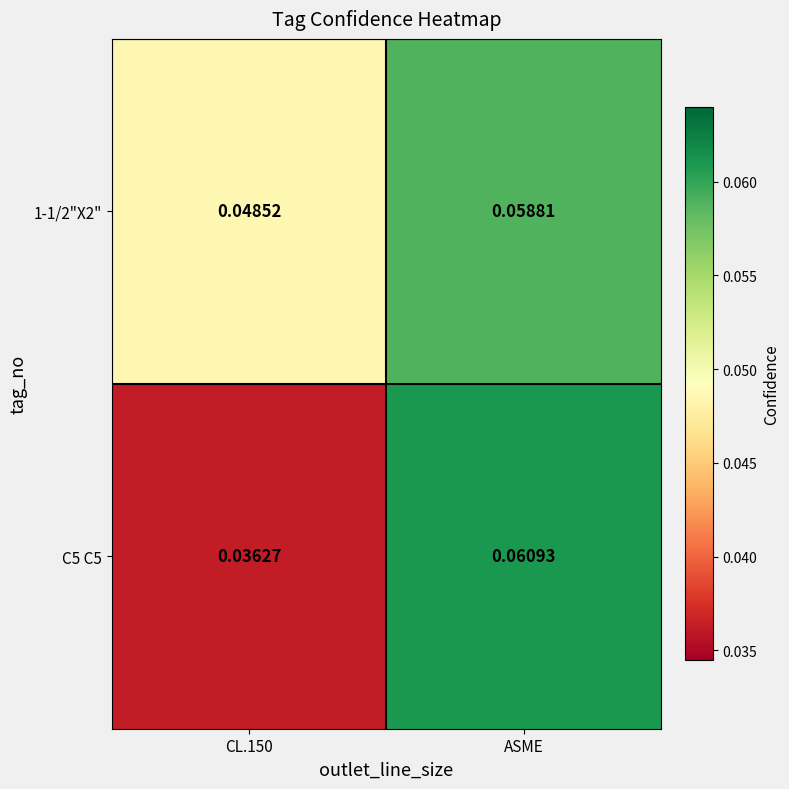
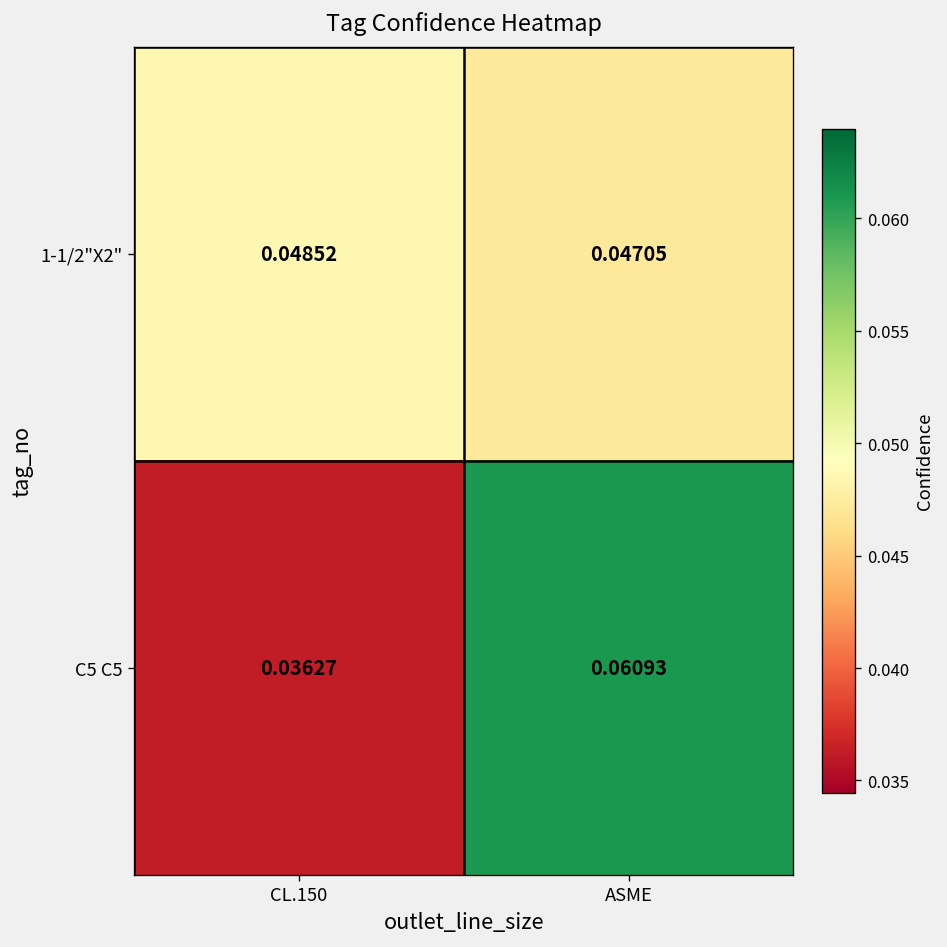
  {
    "1-1/2\"X2\"": {
      "CL.150": 0.04852,
-     "ASME": 0.05881
+     "ASME": 0.04705
    },
    "C5 C5": {
      "CL.150": 0.03627,
      "ASME": 0.06093
    }
  }
